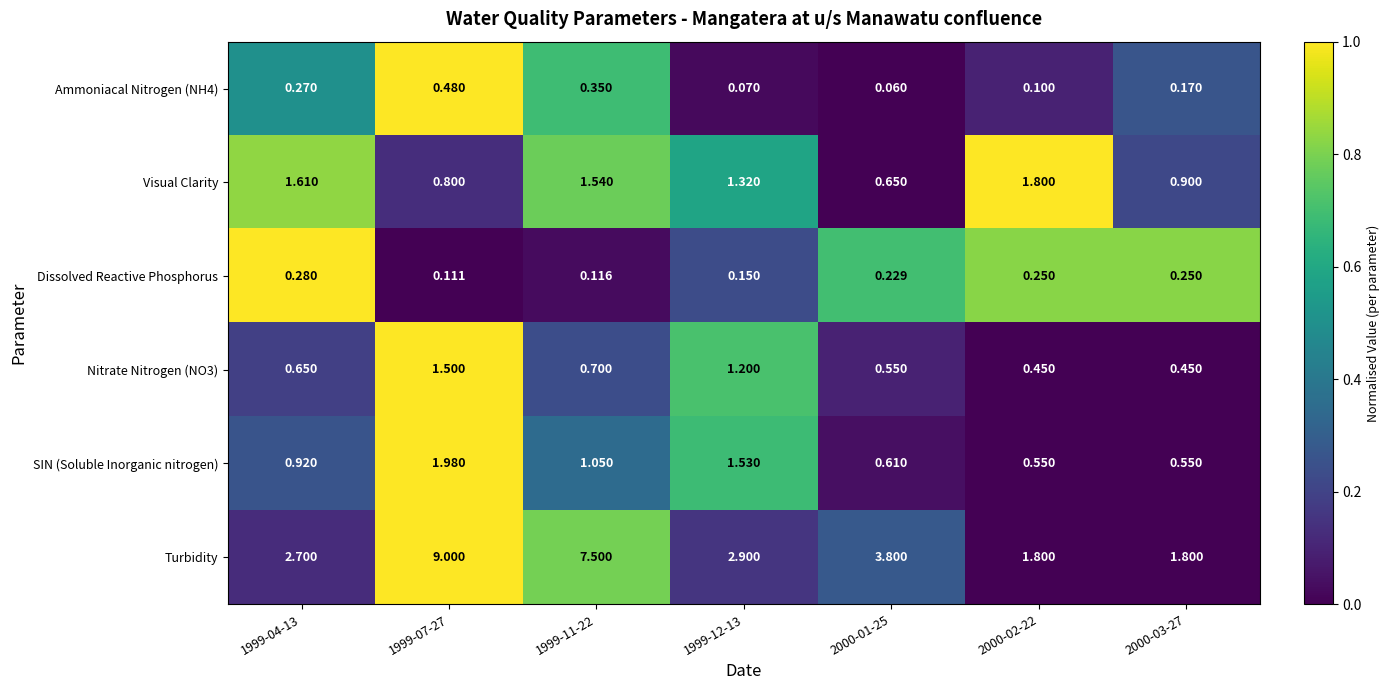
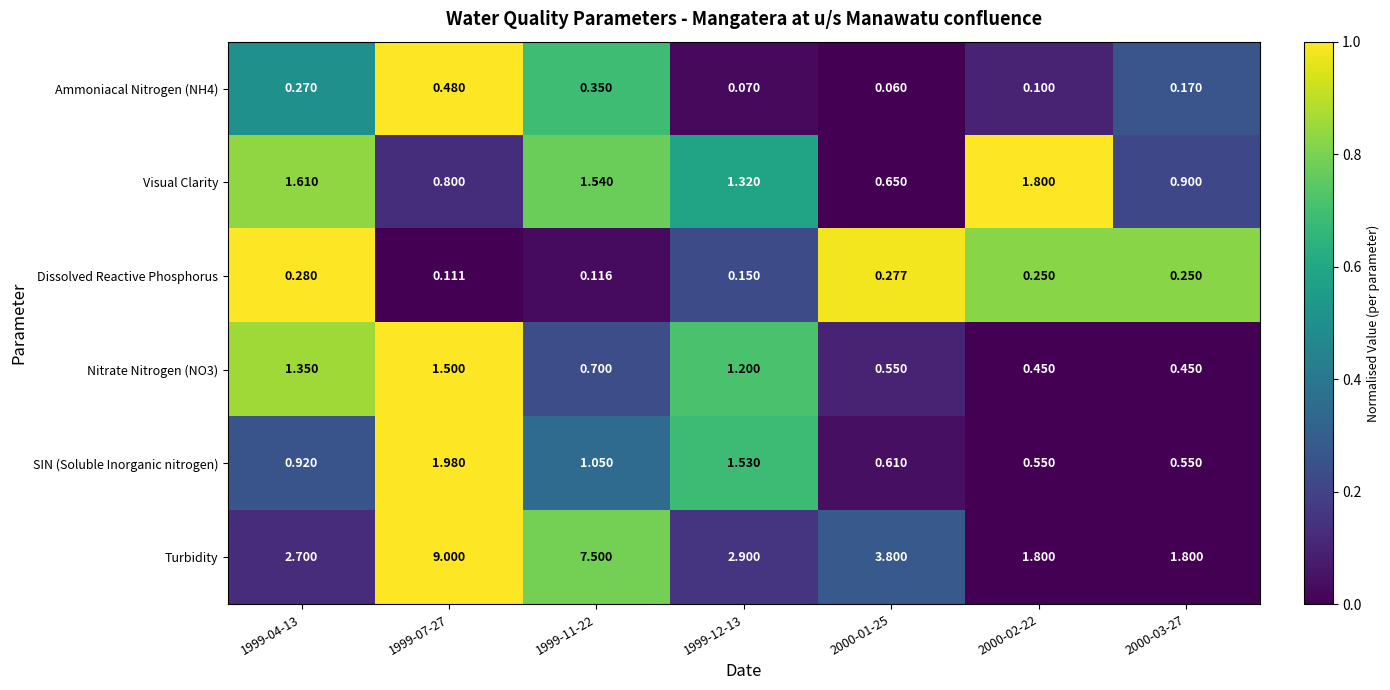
  {
    "Ammoniacal Nitrogen (NH4)": {
      "1999-04-13": 0.270,
      "1999-07-27": 0.480,
      "1999-11-22": 0.350,
      "1999-12-13": 0.070,
      "2000-01-25": 0.060,
      "2000-02-22": 0.100,
      "2000-03-27": 0.170
    },
    "Visual Clarity": {
      "1999-04-13": 1.610,
      "1999-07-27": 0.800,
      "1999-11-22": 1.540,
      "1999-12-13": 1.320,
      "2000-01-25": 0.650,
      "2000-02-22": 1.800,
      "2000-03-27": 0.900
    },
    "Dissolved Reactive Phosphorus": {
      "1999-04-13": 0.280,
      "1999-07-27": 0.111,
      "1999-11-22": 0.116,
      "1999-12-13": 0.150,
-     "2000-01-25": 0.229,
+     "2000-01-25": 0.277,
      "2000-02-22": 0.250,
      "2000-03-27": 0.250
    },
    "Nitrate Nitrogen (NO3)": {
-     "1999-04-13": 0.650,
+     "1999-04-13": 1.350,
      "1999-07-27": 1.500,
      "1999-11-22": 0.700,
      "1999-12-13": 1.200,
      "2000-01-25": 0.550,
      "2000-02-22": 0.450,
      "2000-03-27": 0.450
    },
    "SIN (Soluble Inorganic nitrogen)": {
      "1999-04-13": 0.920,
      "1999-07-27": 1.980,
      "1999-11-22": 1.050,
      "1999-12-13": 1.530,
      "2000-01-25": 0.610,
      "2000-02-22": 0.550,
      "2000-03-27": 0.550
    },
    "Turbidity": {
      "1999-04-13": 2.700,
      "1999-07-27": 9.000,
      "1999-11-22": 7.500,
      "1999-12-13": 2.900,
      "2000-01-25": 3.800,
      "2000-02-22": 1.800,
      "2000-03-27": 1.800
    }
  }
